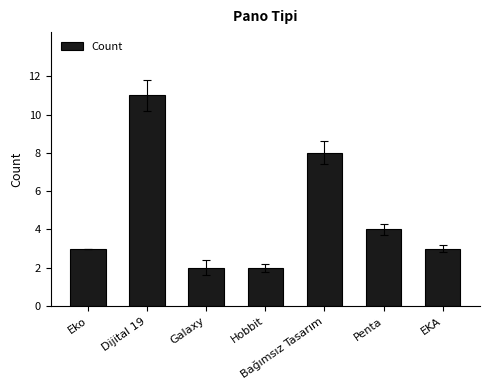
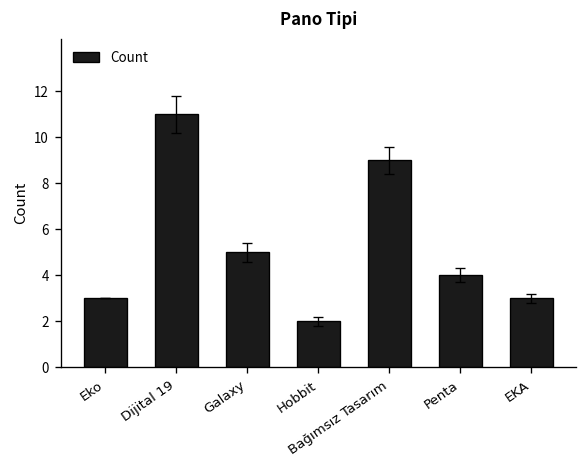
  {
    "Count": {
      "Eko": 3,
      "Dijital 19": 11,
-     "Galaxy": 2,
+     "Galaxy": 5,
      "Hobbit": 2,
-     "Bağımsız Tasarım": 8,
+     "Bağımsız Tasarım": 9,
      "Penta": 4,
      "EKA": 3
    }
  }
